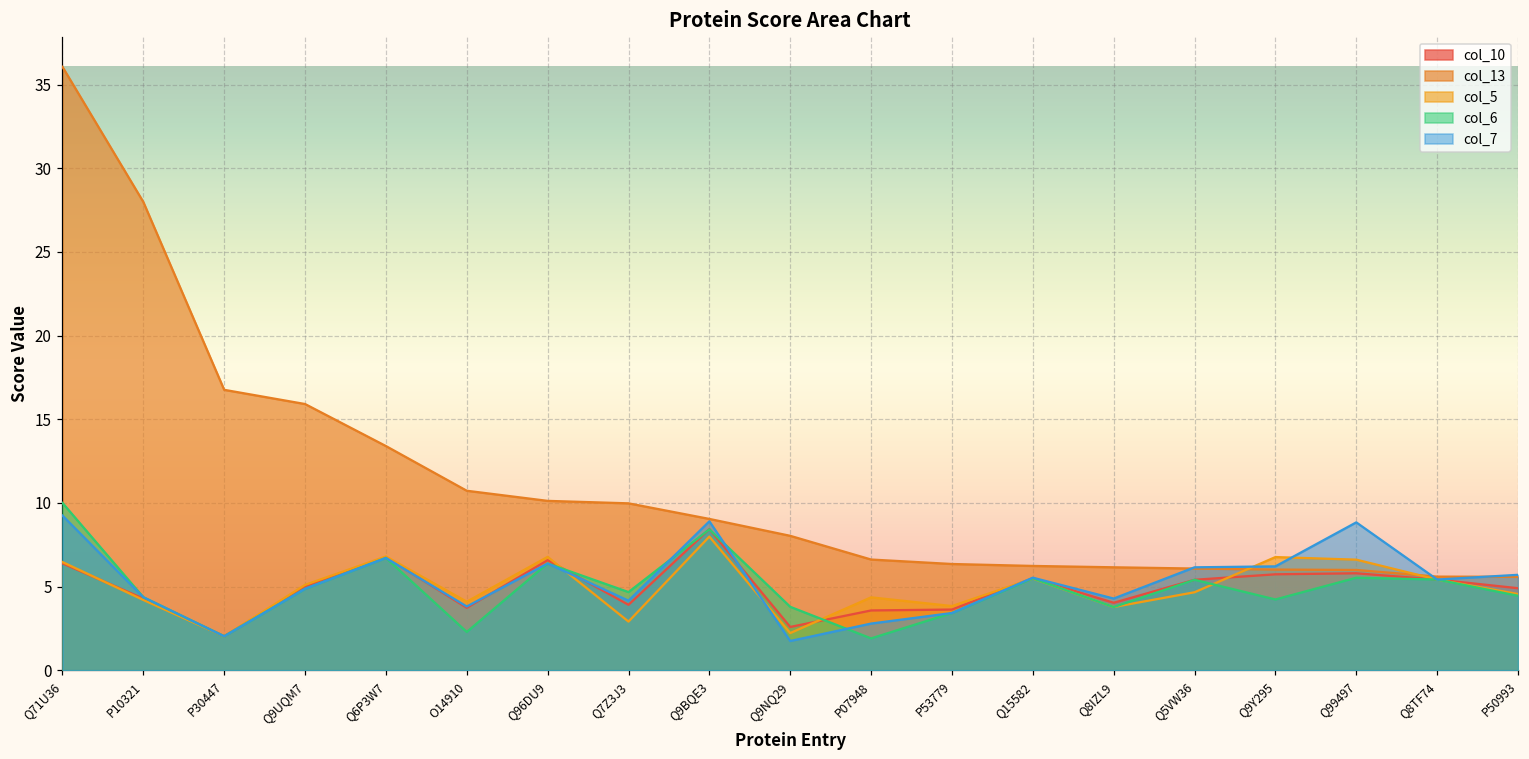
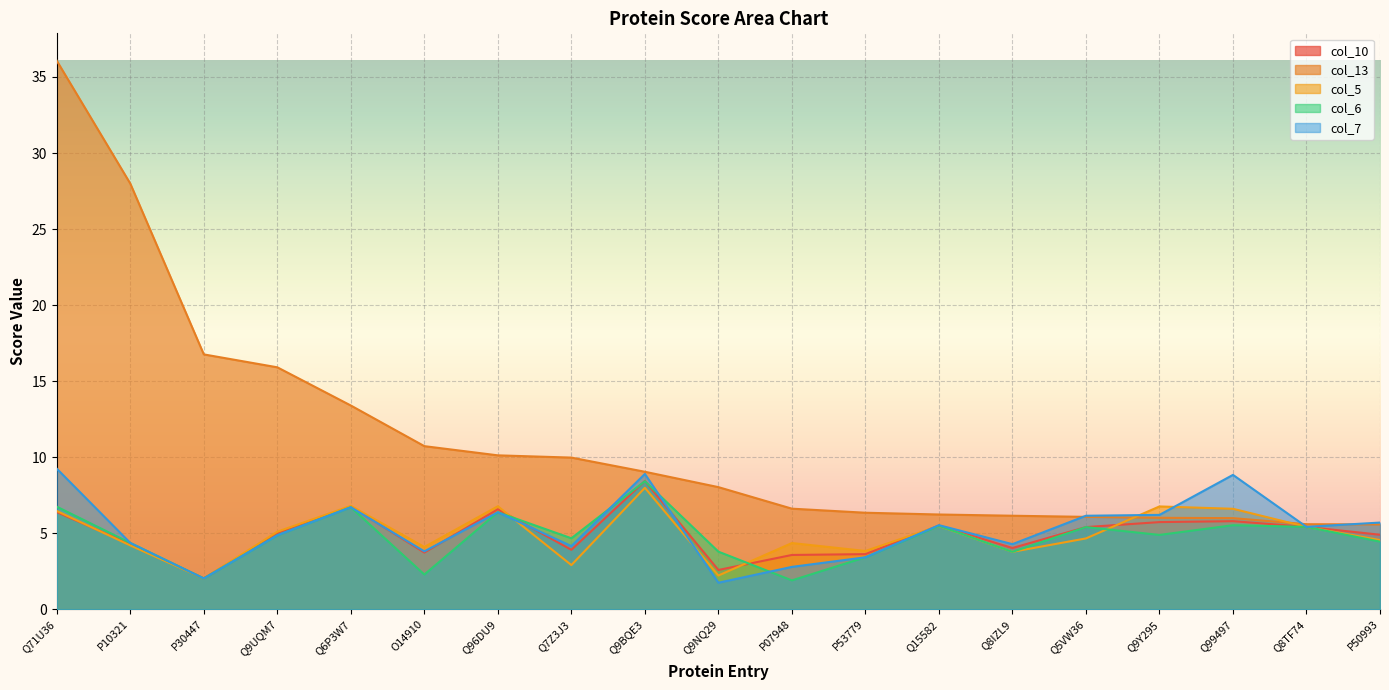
  {
    "col_6": {
-     "Q71U36": 10.0,
+     "Q71U36": 6.7,
      "O14910": 2.3,
      "Q7Z3J3": 4.7,
      "Q9NQ29": 3.8,
      "P07948": 1.9,
-     "Q9Y295": 4.2,
+     "Q9Y295": 4.9,
      "Q99497": 5.5
    },
    "col_7": {
      "Q71U36": 9.2,
      "Q7Z3J3": 4.2,
      "Q9NQ29": 1.7,
      "P07948": 2.8,
      "Q8IZL9": 4.3,
      "Q9Y295": 6.2,
      "Q99497": 8.8
    }
  }
